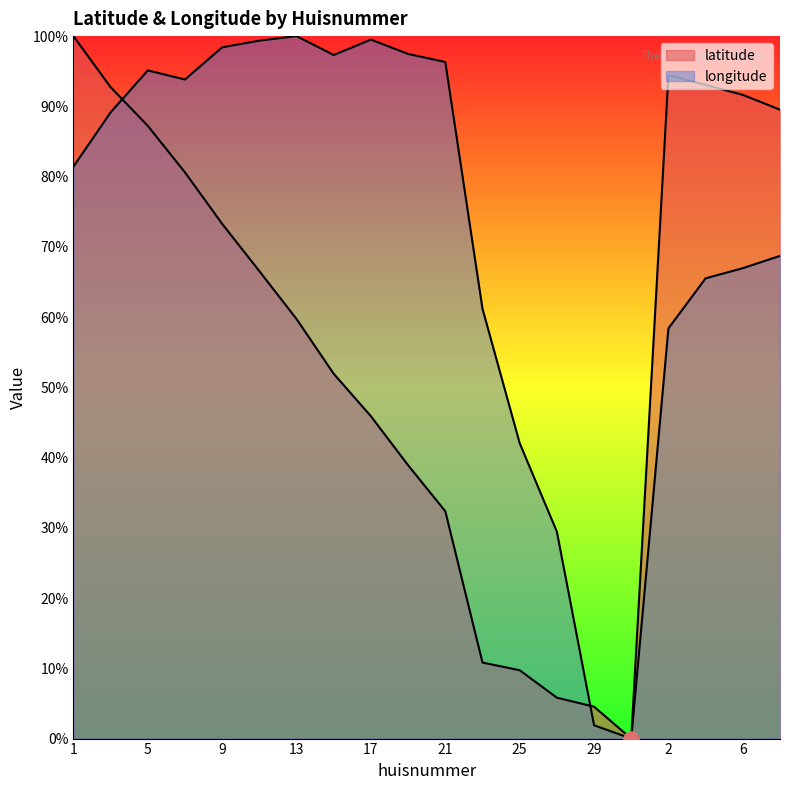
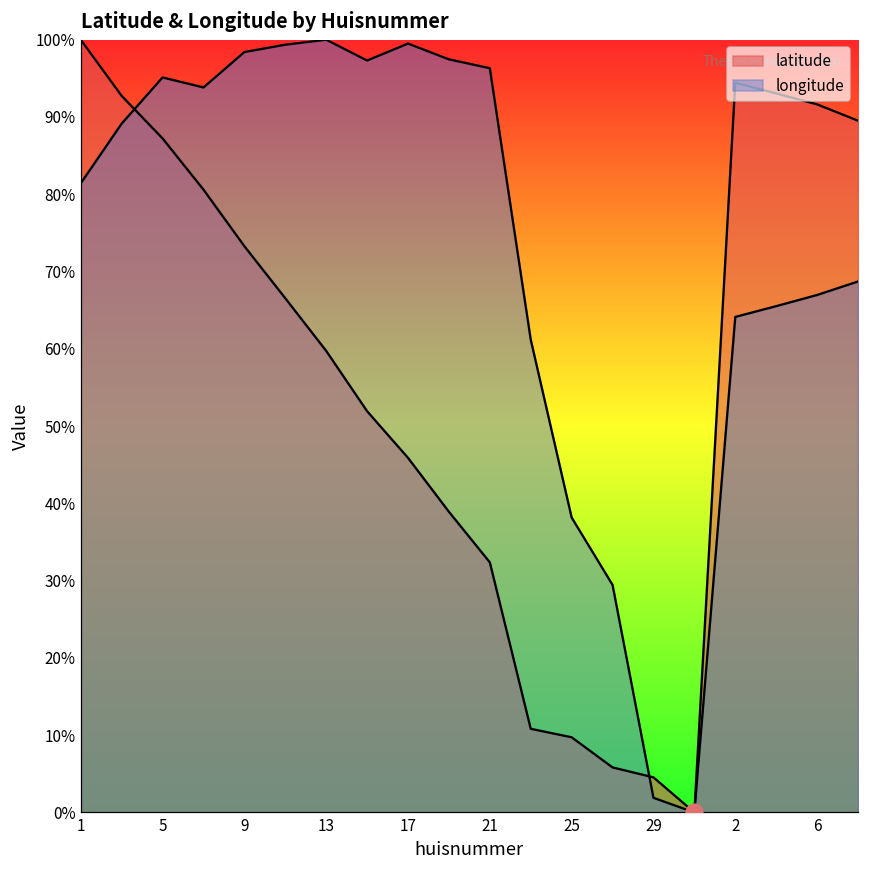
  {
    "longitude": {
      "21": "96%",
-     "25": "42%",
+     "25": "38%",
      "29": "2%",
-     "2": "58%",
+     "2": "64%",
      "6": "67%"
    }
  }
